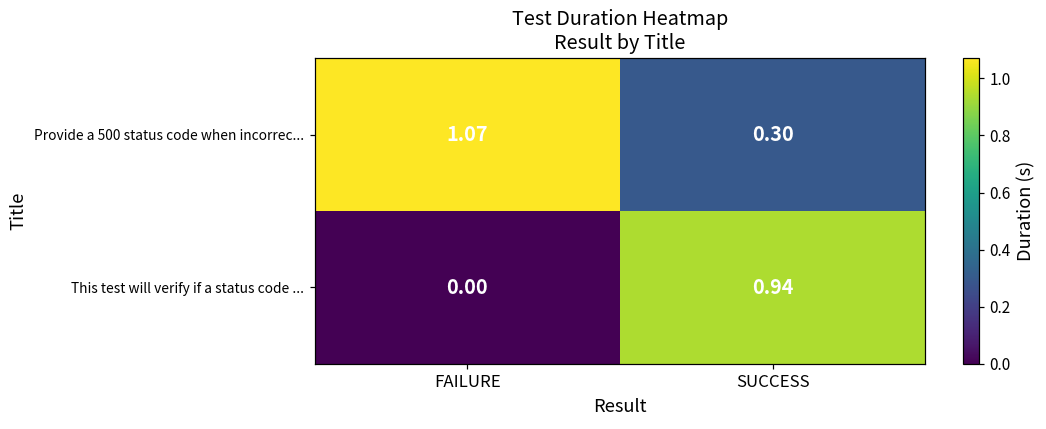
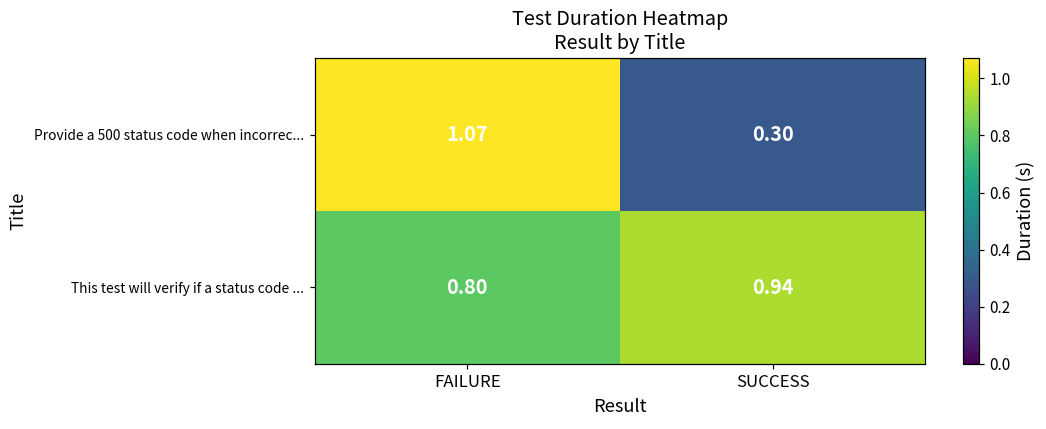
  {
    "Provide a 500 status code when incorrec...": {
      "FAILURE": 1.07,
      "SUCCESS": 0.30
    },
    "This test will verify if a status code ...": {
-     "FAILURE": 0.00,
+     "FAILURE": 0.80,
      "SUCCESS": 0.94
    }
  }
